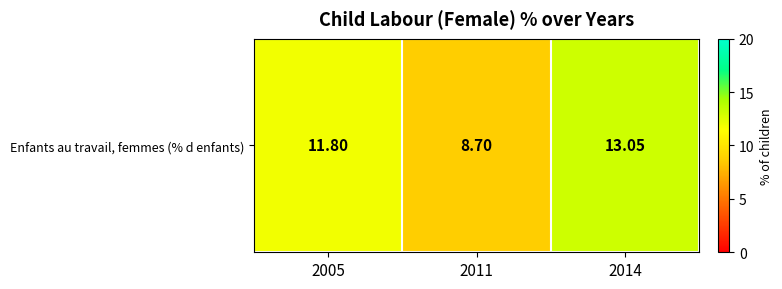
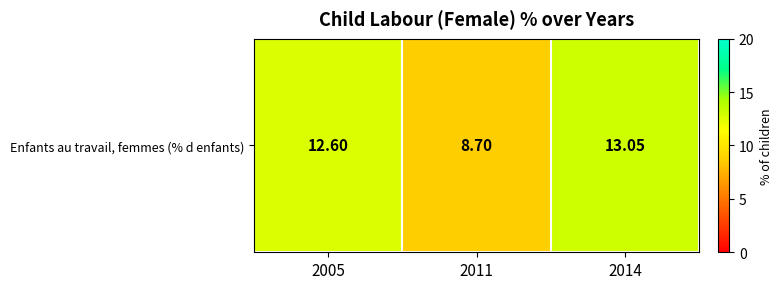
  {
    "Enfants au travail, femmes (% d enfants)": {
-     "2005": 11.80,
+     "2005": 12.60,
      "2011": 8.70,
      "2014": 13.05
    }
  }
